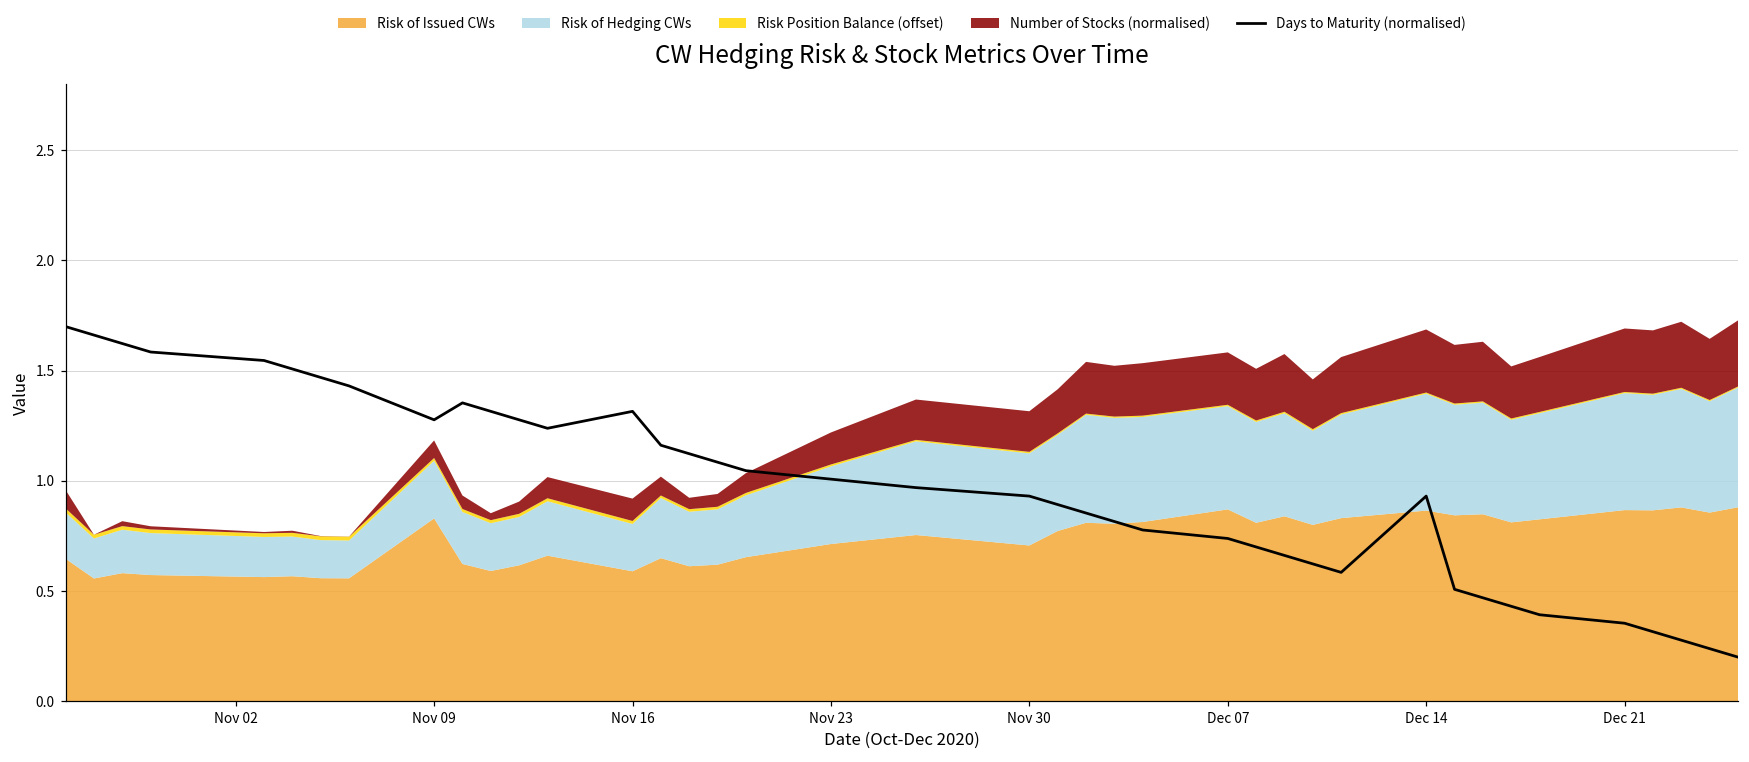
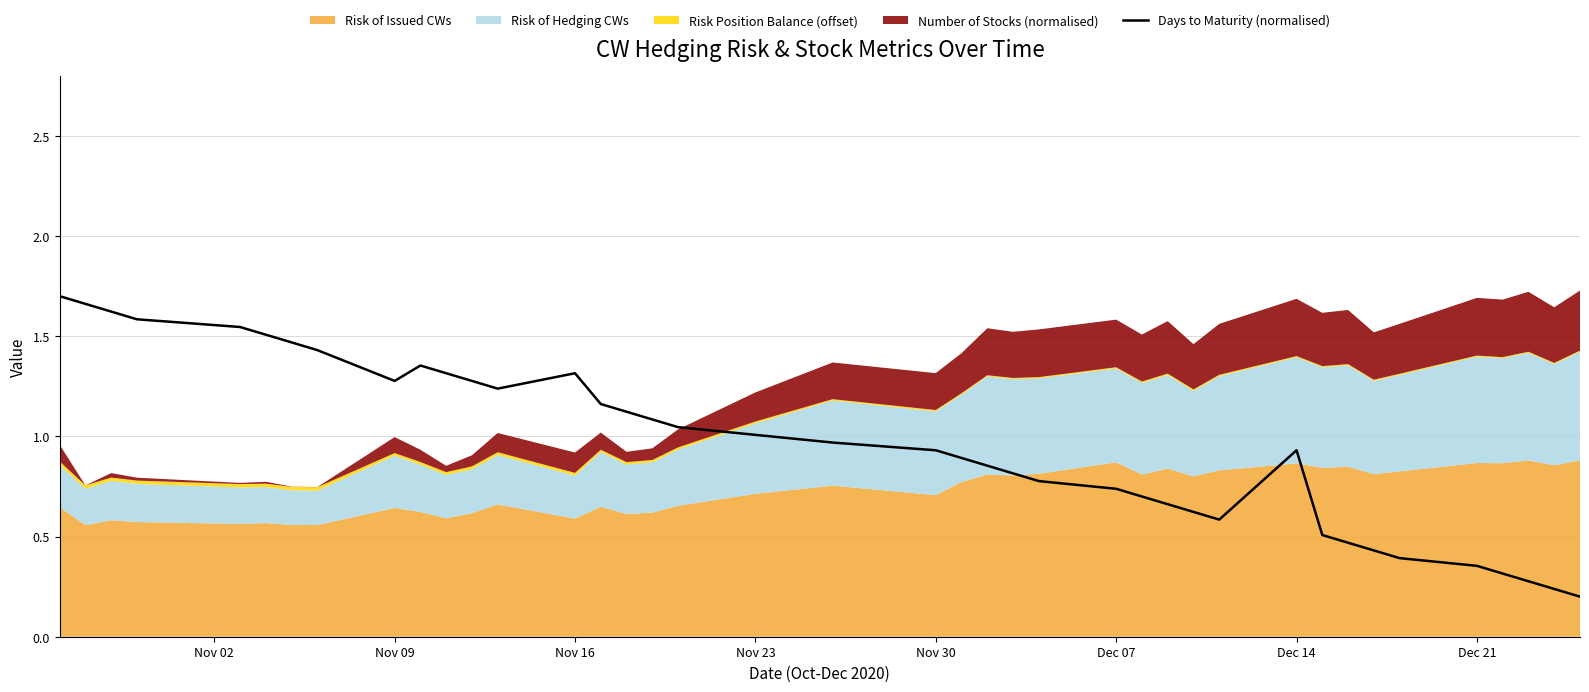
  {
    "Risk of Issued CWs": {
-     "Nov 09": 0.83,
+     "Nov 09": 0.64,
      "Nov 16": 0.59,
      "Nov 23": 0.71,
      "Nov 30": 0.71,
      "Dec 07": 0.87,
      "Dec 14": 0.87,
      "Dec 21": 0.87
    },
    "Days to Maturity (normalised)": {
      "Nov 09": 1.28,
      "Nov 16": 1.32,
      "Nov 23": 1.01,
      "Nov 30": 0.93,
      "Dec 07": 0.74,
      "Dec 14": 0.93,
      "Dec 21": 0.35
    },
    "Risk of Hedging CWs": {
      "Nov 16": 0.21
    },
    "Risk Position Balance (offset)": {
      "Nov 16": 0.01
    },
    "Number of Stocks (normalised)": {
      "Nov 09": 0.08,
      "Nov 16": 0.10,
      "Nov 23": 0.15,
      "Nov 30": 0.18,
      "Dec 07": 0.24,
      "Dec 14": 0.29,
      "Dec 21": 0.29
    }
  }
